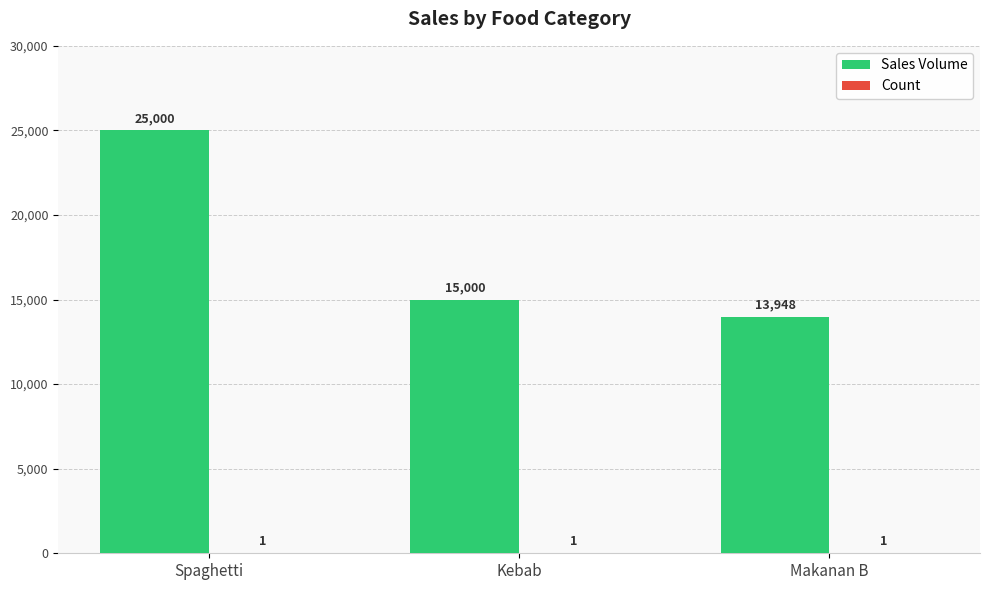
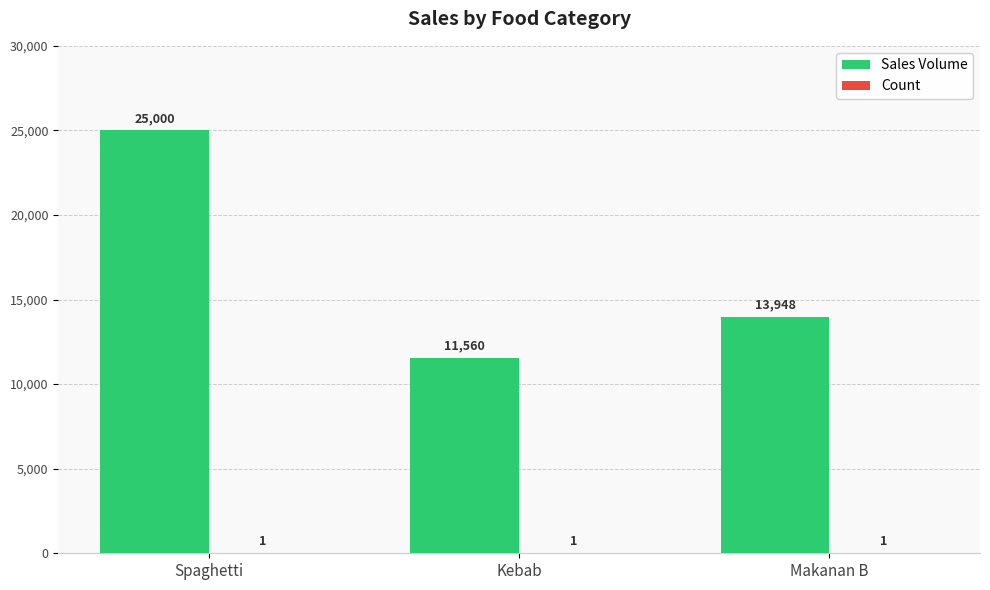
  {
    "Sales Volume": {
      "Spaghetti": "25,000",
-     "Kebab": "15,000",
+     "Kebab": "11,560",
      "Makanan B": "13,948"
    },
    "Count": {
      "Spaghetti": "1",
      "Kebab": "1",
      "Makanan B": "1"
    }
  }
